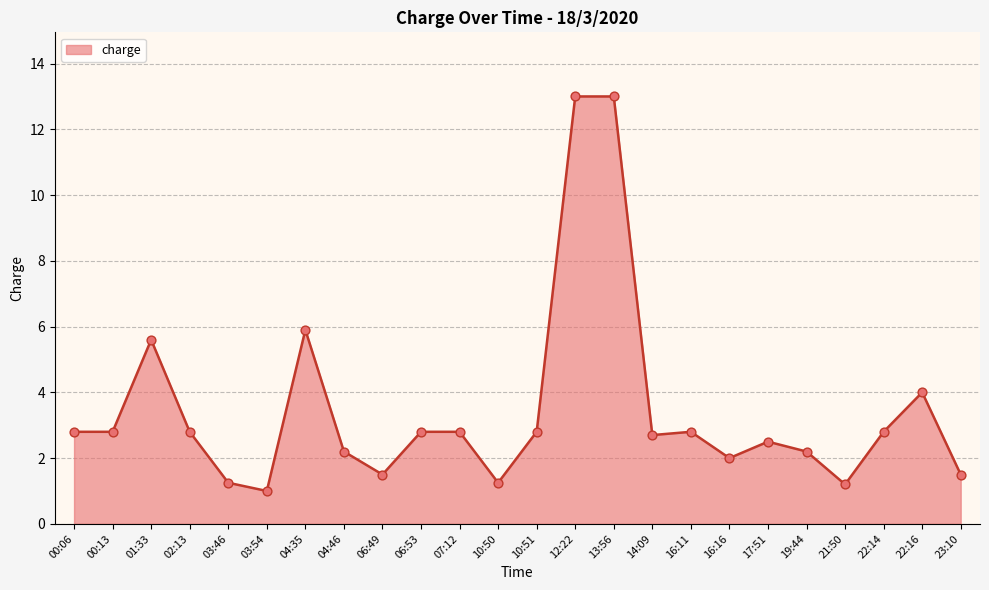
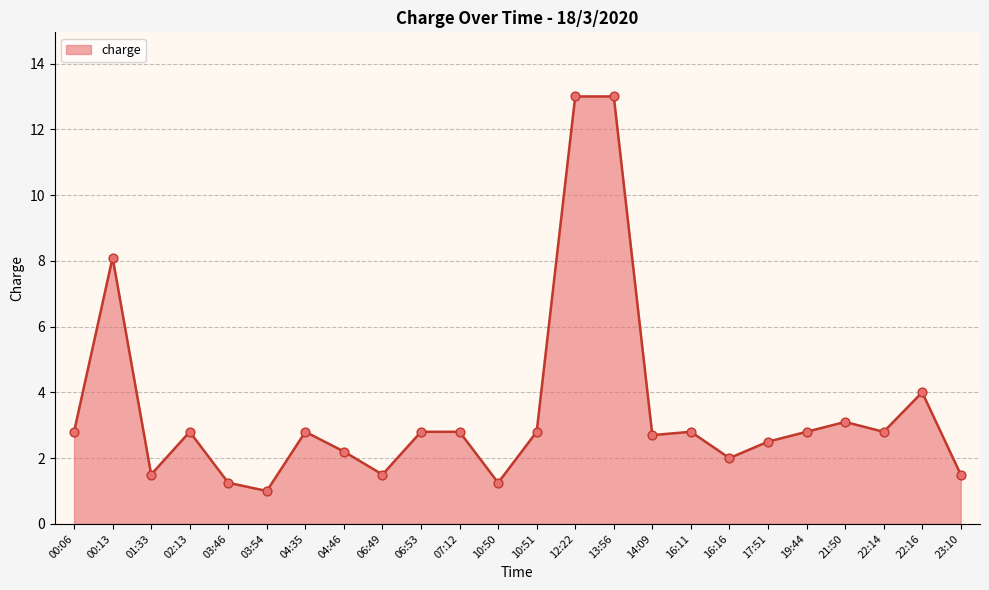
  {
    "00:06": 2.8,
-   "00:13": 2.8,
-   "01:33": 5.6,
+   "00:13": 8.1,
+   "01:33": 1.5,
    "02:13": 2.8,
    "03:46": 1.3,
    "03:54": 1.0,
-   "04:35": 5.9,
+   "04:35": 2.8,
    "04:46": 2.2,
    "06:49": 1.5,
    "06:53": 2.8,
    "07:12": 2.8,
    "10:50": 1.3,
    "10:51": 2.8,
    "12:22": 13.0,
    "13:56": 13.0,
    "14:09": 2.7,
    "16:11": 2.8,
    "16:16": 2.0,
    "17:51": 2.5,
-   "19:44": 2.2,
-   "21:50": 1.2,
+   "19:44": 2.8,
+   "21:50": 3.1,
    "22:14": 2.8,
    "22:16": 4.0,
    "23:10": 1.5
  }
